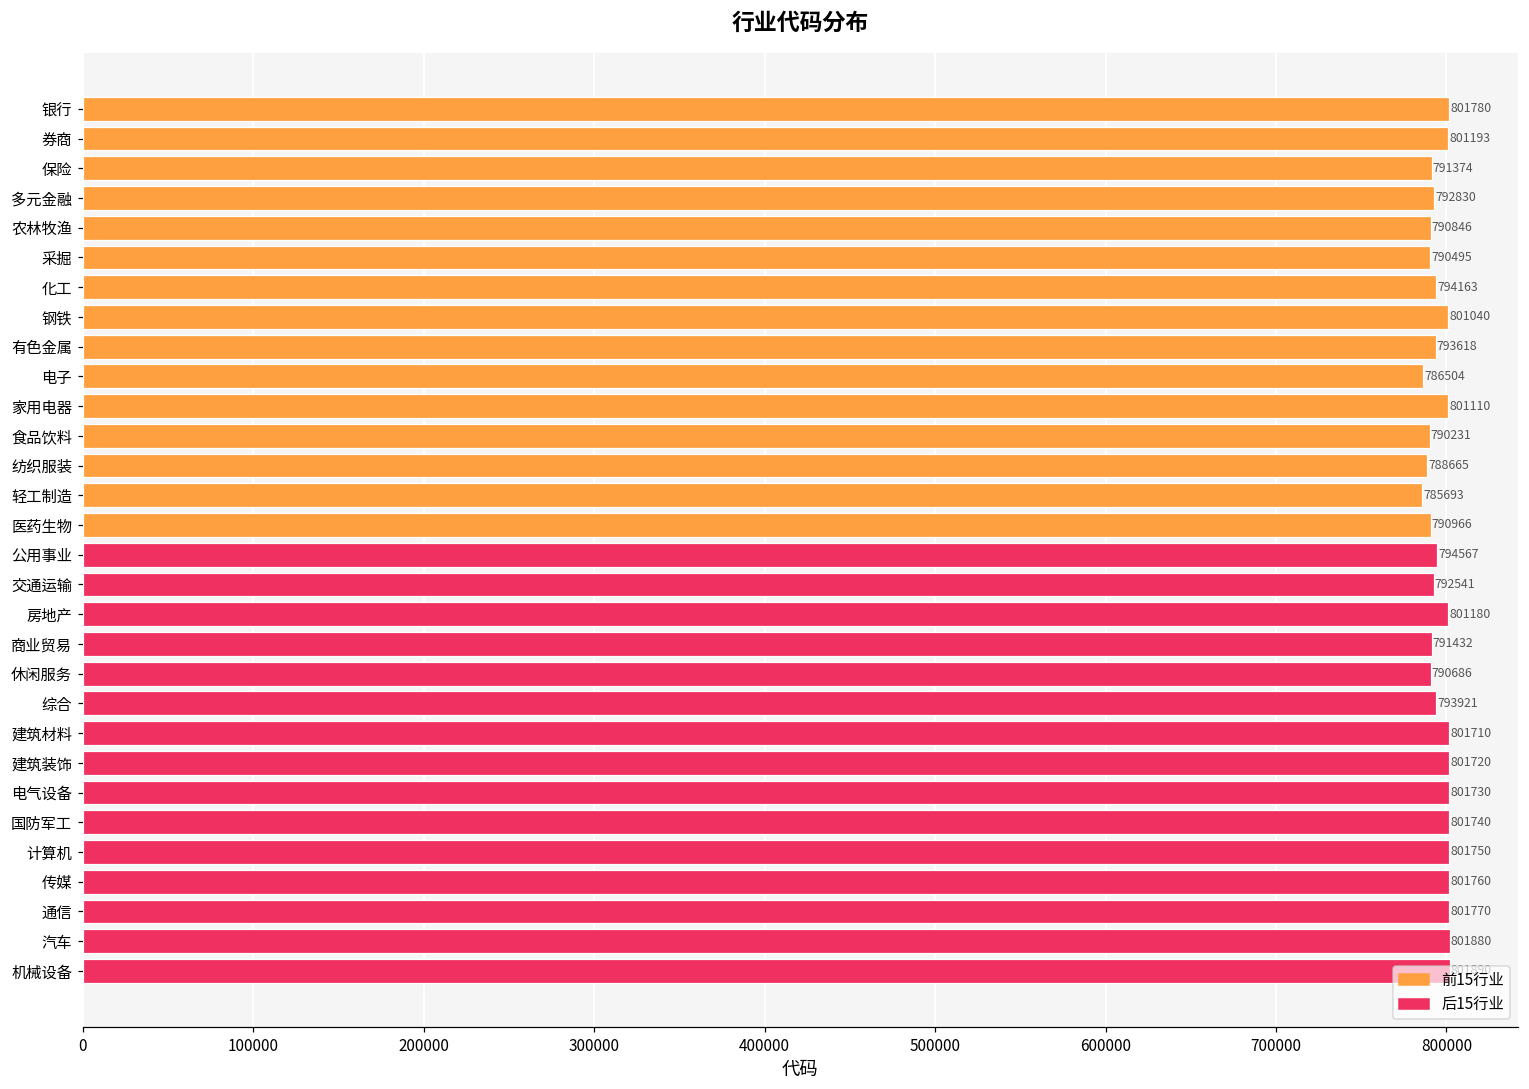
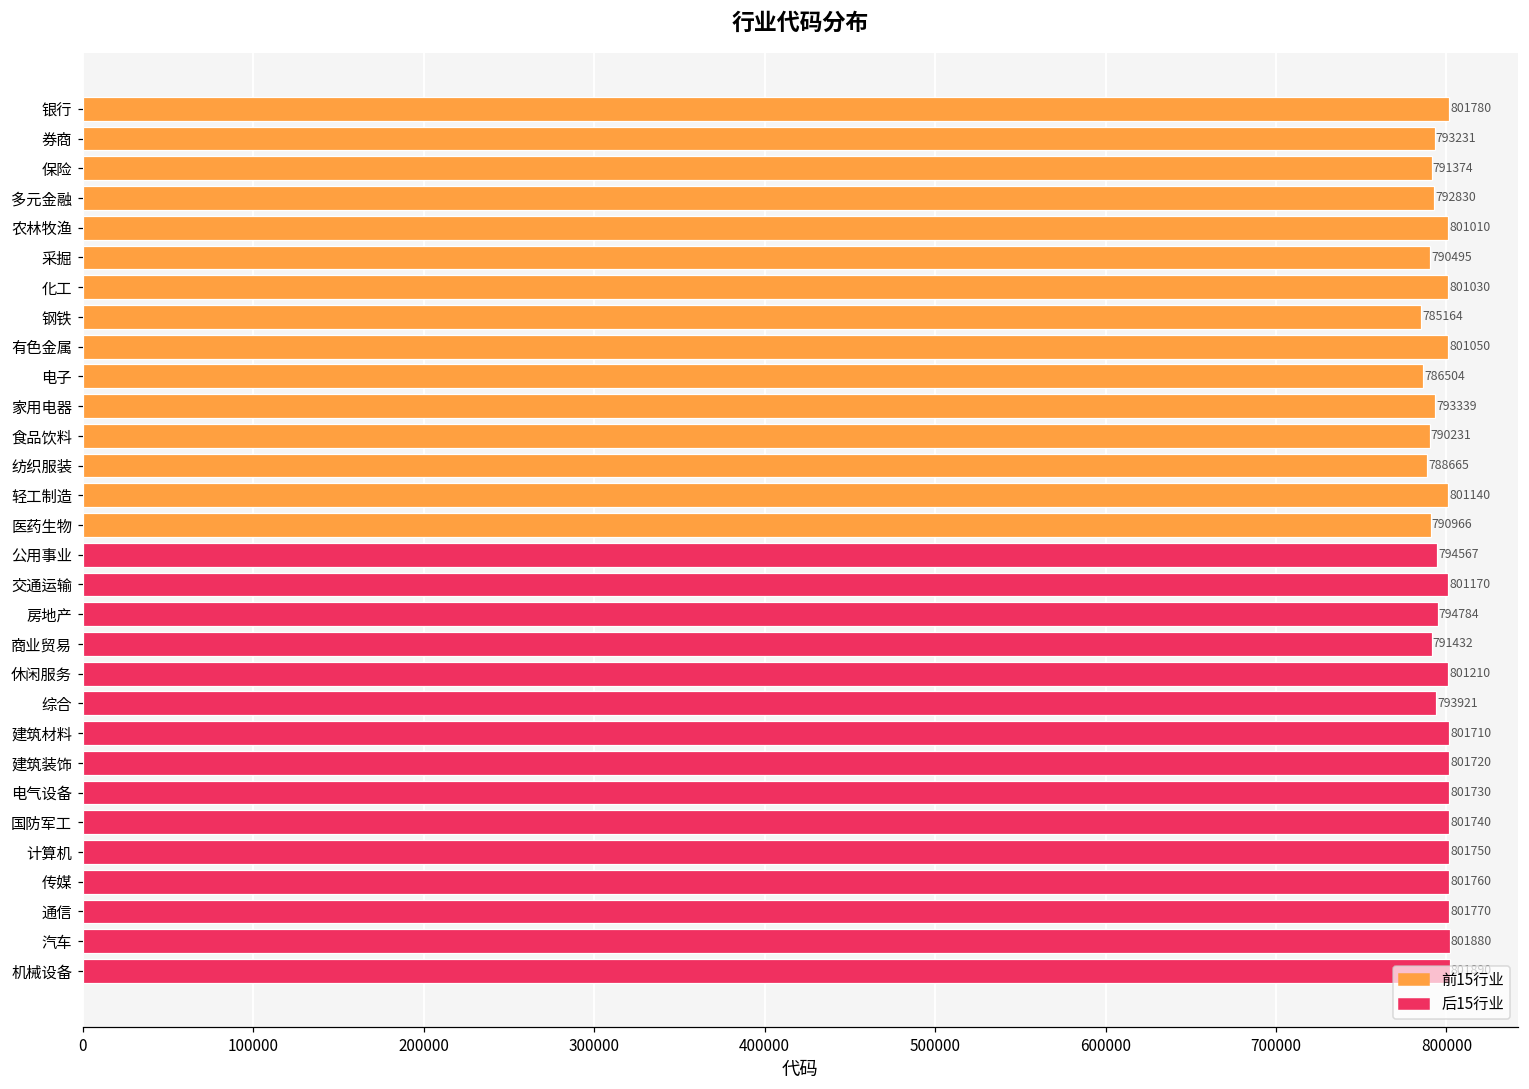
  {
    "银行": 801780,
-   "券商": 801193,
+   "券商": 793231,
    "保险": 791374,
    "多元金融": 792830,
-   "农林牧渔": 790846,
+   "农林牧渔": 801010,
    "采掘": 790495,
-   "化工": 794163,
-   "钢铁": 801040,
-   "有色金属": 793618,
+   "化工": 801030,
+   "钢铁": 785164,
+   "有色金属": 801050,
    "电子": 786504,
-   "家用电器": 801110,
+   "家用电器": 793339,
    "食品饮料": 790231,
    "纺织服装": 788665,
-   "轻工制造": 785693,
+   "轻工制造": 801140,
    "医药生物": 790966,
    "公用事业": 794567,
-   "交通运输": 792541,
-   "房地产": 801180,
+   "交通运输": 801170,
+   "房地产": 794784,
    "商业贸易": 791432,
-   "休闲服务": 790686,
+   "休闲服务": 801210,
    "综合": 793921,
    "建筑材料": 801710,
    "建筑装饰": 801720,
    "电气设备": 801730,
    "国防军工": 801740,
    "计算机": 801750,
    "传媒": 801760,
    "通信": 801770,
    "汽车": 801880
  }
